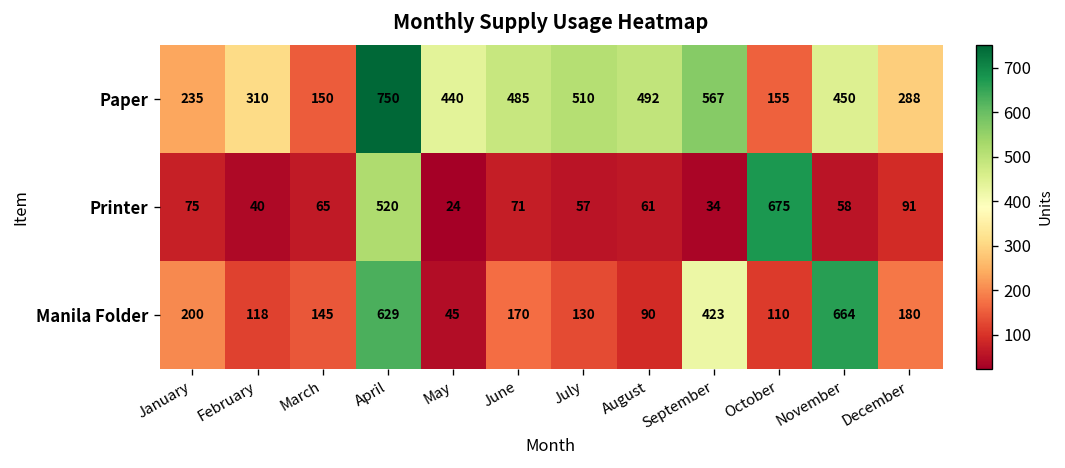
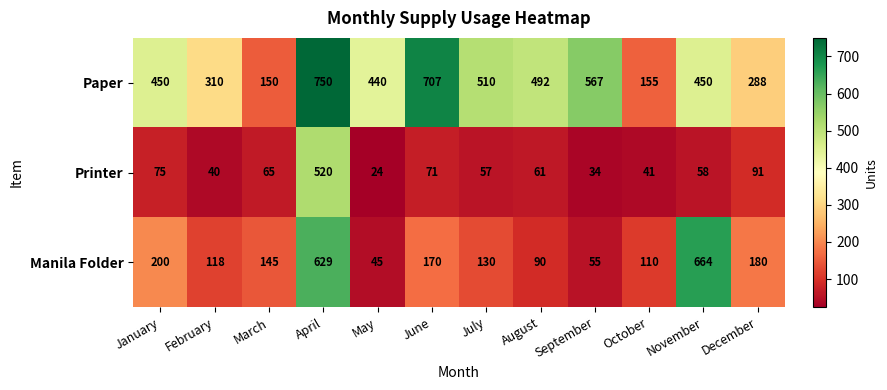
  {
    "Paper": {
-     "January": 235,
+     "January": 450,
      "February": 310,
      "March": 150,
      "April": 750,
      "May": 440,
-     "June": 485,
+     "June": 707,
      "July": 510,
      "August": 492,
      "September": 567,
      "October": 155,
      "November": 450,
      "December": 288
    },
    "Printer": {
      "January": 75,
      "February": 40,
      "March": 65,
      "April": 520,
      "May": 24,
      "June": 71,
      "July": 57,
      "August": 61,
      "September": 34,
-     "October": 675,
+     "October": 41,
      "November": 58,
      "December": 91
    },
    "Manila Folder": {
      "January": 200,
      "February": 118,
      "March": 145,
      "April": 629,
      "May": 45,
      "June": 170,
      "July": 130,
      "August": 90,
-     "September": 423,
+     "September": 55,
      "October": 110,
      "November": 664,
      "December": 180
    }
  }
